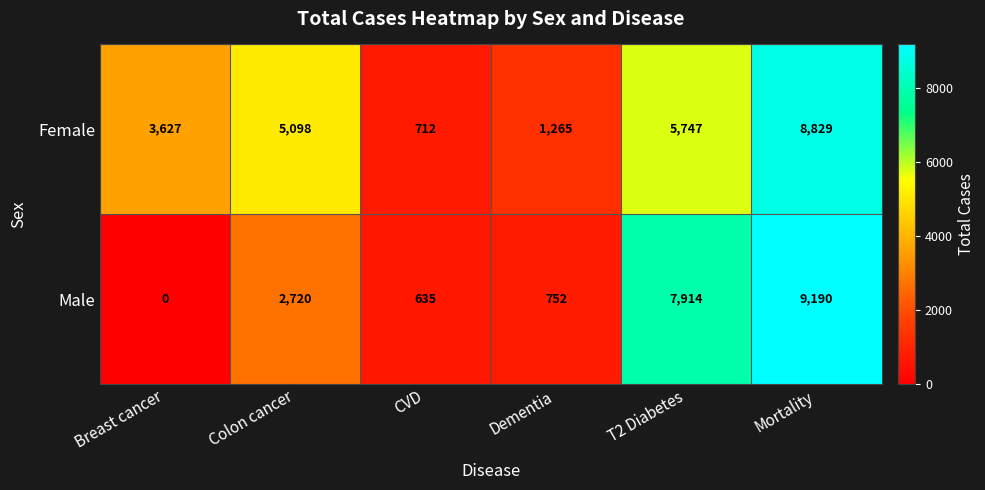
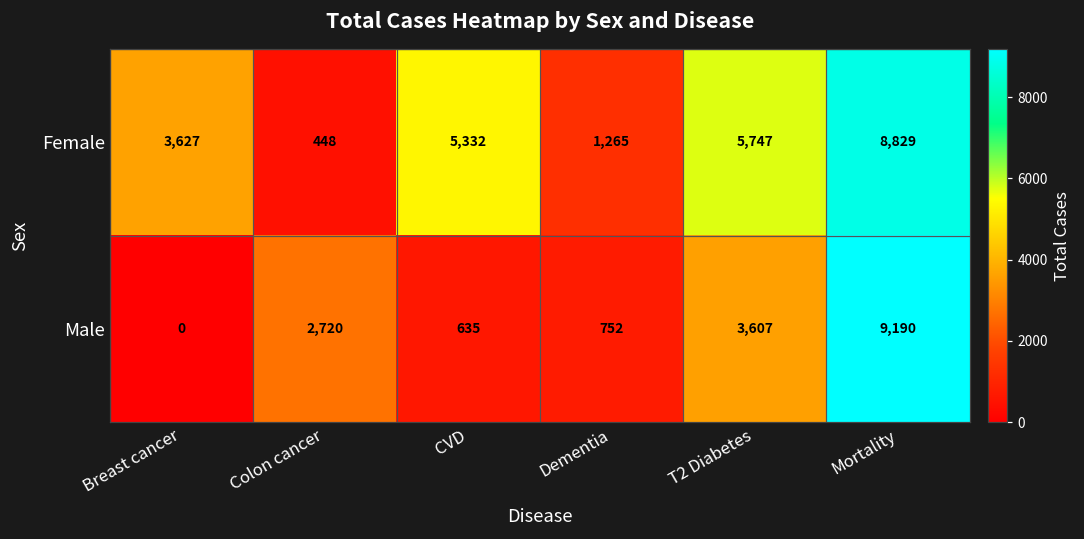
  {
    "Female": {
      "Breast cancer": "3,627",
-     "Colon cancer": "5,098",
-     "CVD": "712",
+     "Colon cancer": "448",
+     "CVD": "5,332",
      "Dementia": "1,265",
      "T2 Diabetes": "5,747",
      "Mortality": "8,829"
    },
    "Male": {
      "Breast cancer": "0",
      "Colon cancer": "2,720",
      "CVD": "635",
      "Dementia": "752",
-     "T2 Diabetes": "7,914",
+     "T2 Diabetes": "3,607",
      "Mortality": "9,190"
    }
  }
